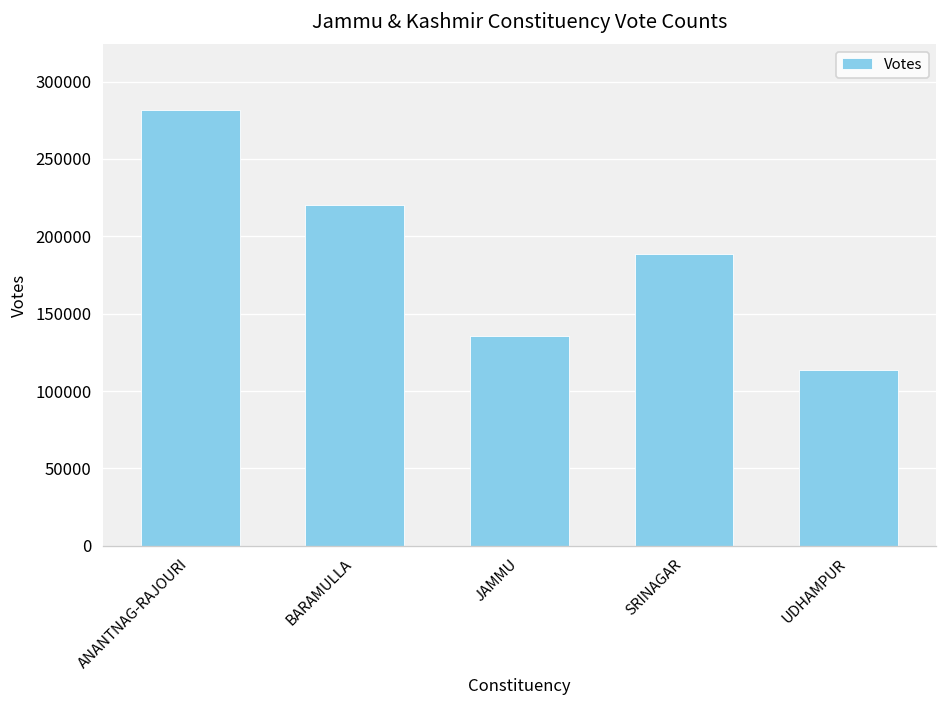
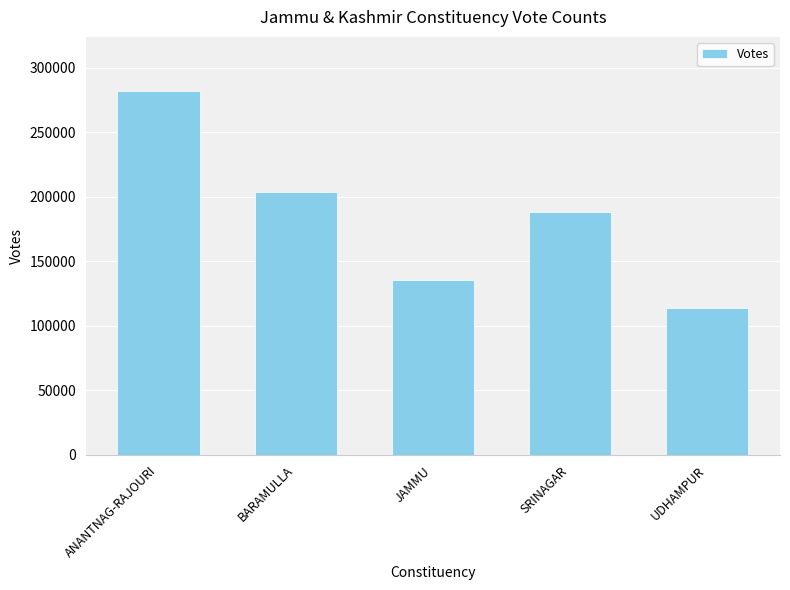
  {
    "ANANTNAG-RAJOURI": 282000,
-   "BARAMULLA": 220000,
+   "BARAMULLA": 204000,
    "JAMMU": 135000,
    "SRINAGAR": 188000,
    "UDHAMPUR": 114000
  }
